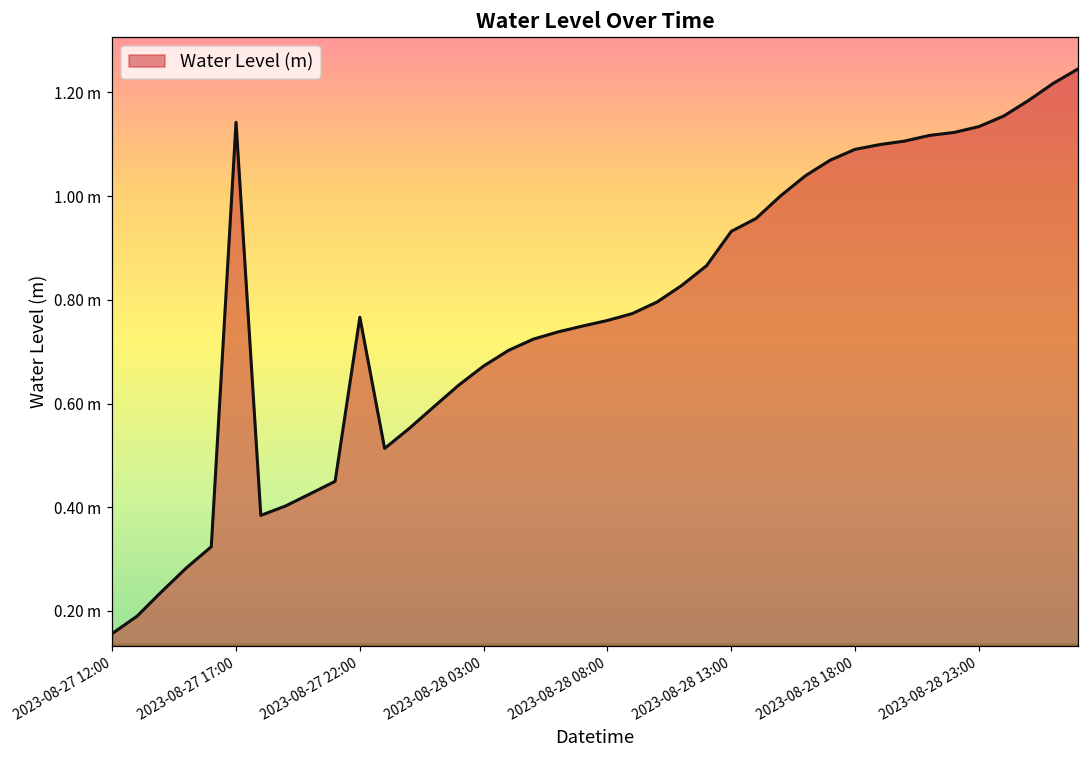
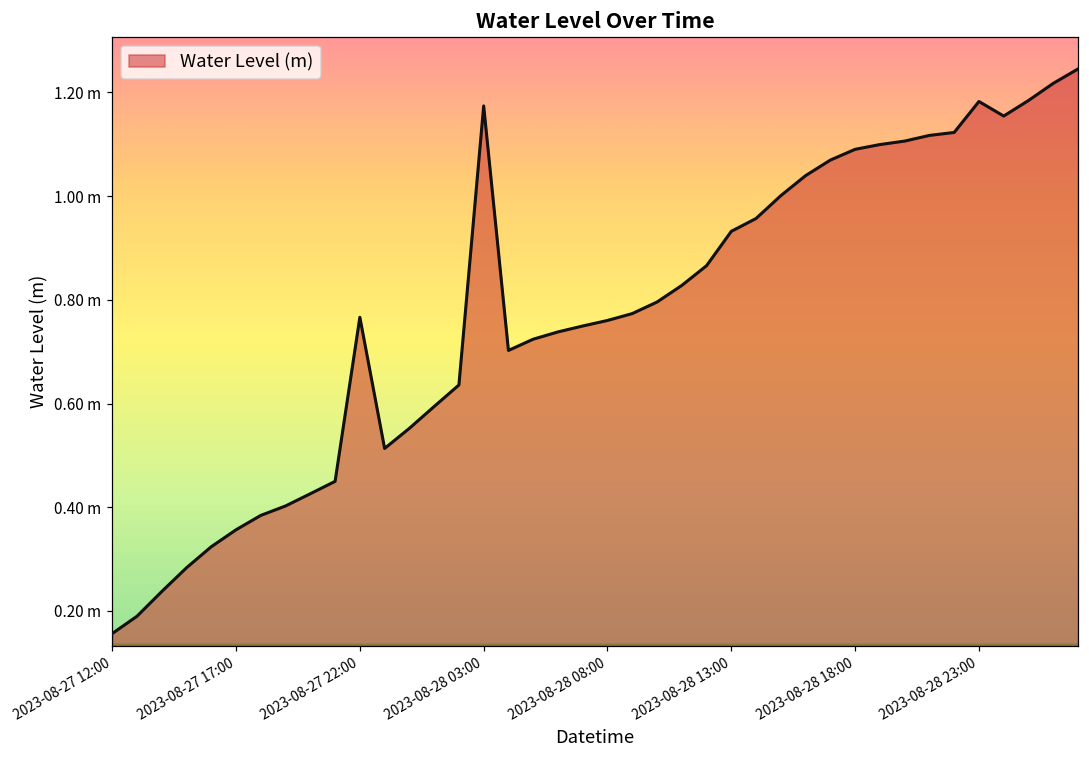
  {
    "2023-08-27 12:00": "0.16 m",
-   "2023-08-27 17:00": "1.14 m",
+   "2023-08-27 17:00": "0.36 m",
    "2023-08-27 22:00": "0.77 m",
-   "2023-08-28 03:00": "0.67 m",
+   "2023-08-28 03:00": "1.17 m",
    "2023-08-28 08:00": "0.76 m",
    "2023-08-28 13:00": "0.93 m",
    "2023-08-28 18:00": "1.09 m",
-   "2023-08-28 23:00": "1.13 m"
+   "2023-08-28 23:00": "1.18 m"
  }
